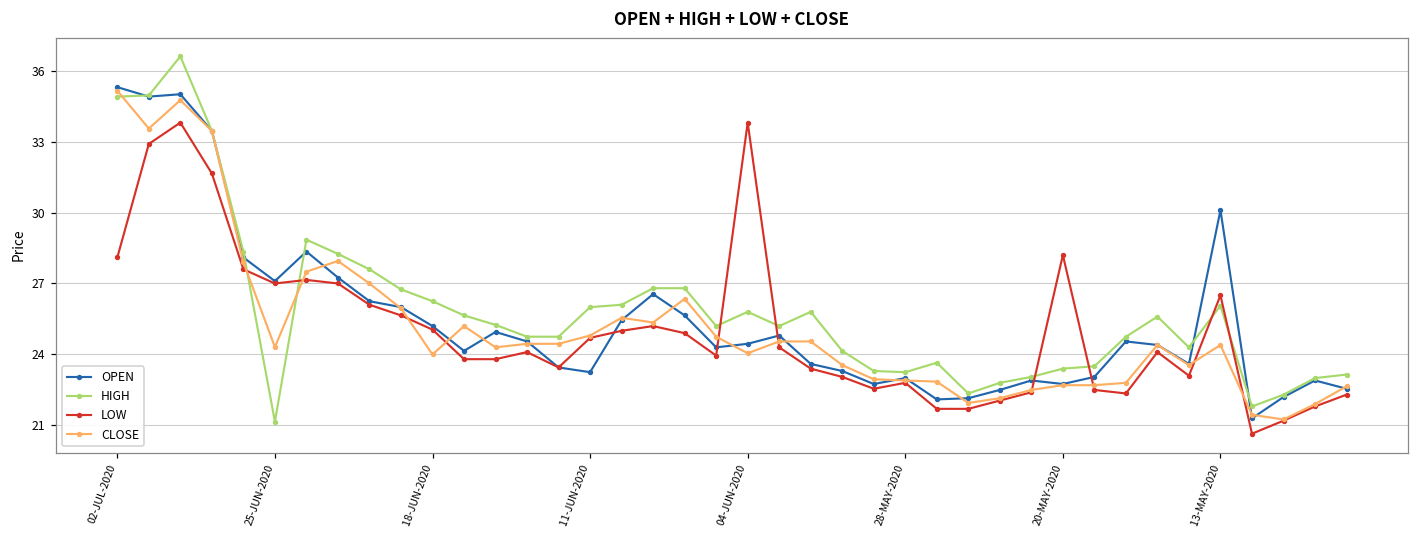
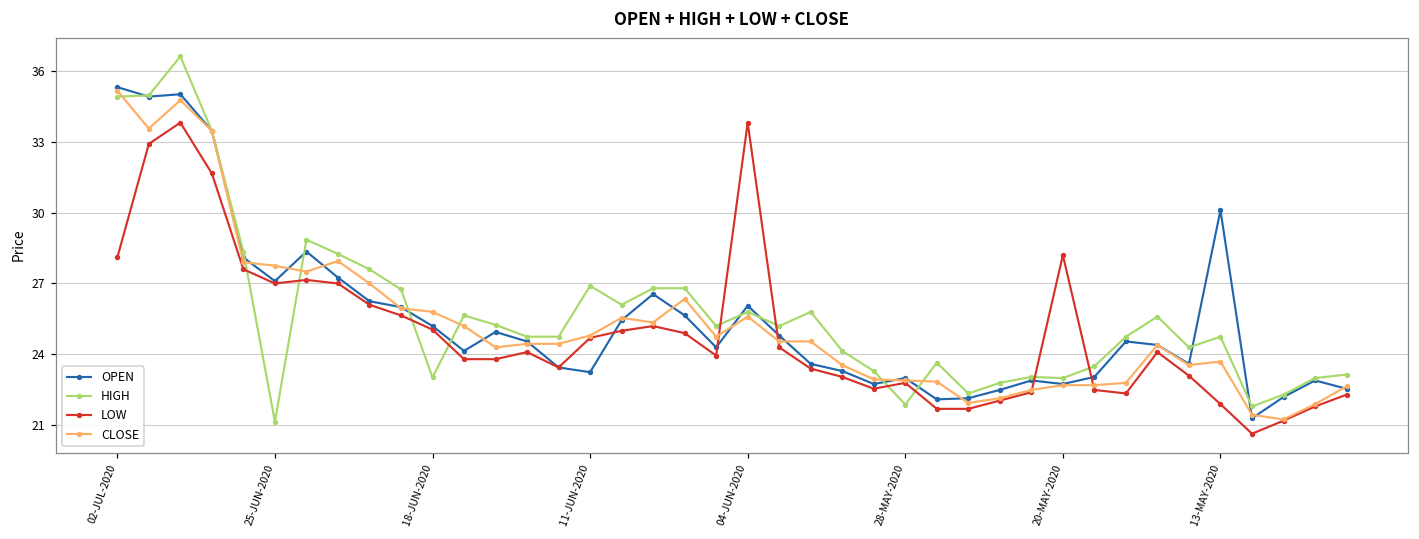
  {
    "OPEN": {
      "02-JUL-2020": 35.3,
      "18-JUN-2020": 25.2,
      "11-JUN-2020": 23.3,
-     "04-JUN-2020": 24.5,
+     "04-JUN-2020": 26.1,
      "13-MAY-2020": 30.1
    },
    "HIGH": {
      "02-JUL-2020": 34.9,
      "25-JUN-2020": 21.2,
-     "18-JUN-2020": 26.3,
-     "11-JUN-2020": 26.0,
+     "18-JUN-2020": 23.0,
+     "11-JUN-2020": 26.9,
      "04-JUN-2020": 25.8,
-     "28-MAY-2020": 23.3,
-     "20-MAY-2020": 23.4,
-     "13-MAY-2020": 26.1
+     "28-MAY-2020": 21.9,
+     "20-MAY-2020": 23.0,
+     "13-MAY-2020": 24.8
    },
    "LOW": {
      "02-JUL-2020": 28.1,
      "18-JUN-2020": 25.1,
      "04-JUN-2020": 33.8,
      "20-MAY-2020": 28.2,
-     "13-MAY-2020": 26.5
+     "13-MAY-2020": 21.9
    },
    "CLOSE": {
      "02-JUL-2020": 35.2,
-     "25-JUN-2020": 24.3,
-     "18-JUN-2020": 24.0,
-     "04-JUN-2020": 24.1,
-     "13-MAY-2020": 24.4
+     "25-JUN-2020": 27.8,
+     "18-JUN-2020": 25.8,
+     "04-JUN-2020": 25.6,
+     "13-MAY-2020": 23.7
    }
  }
